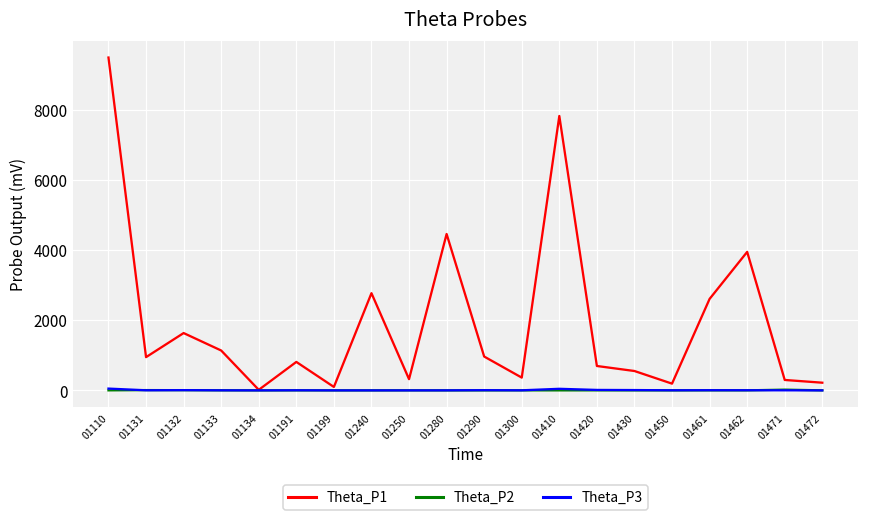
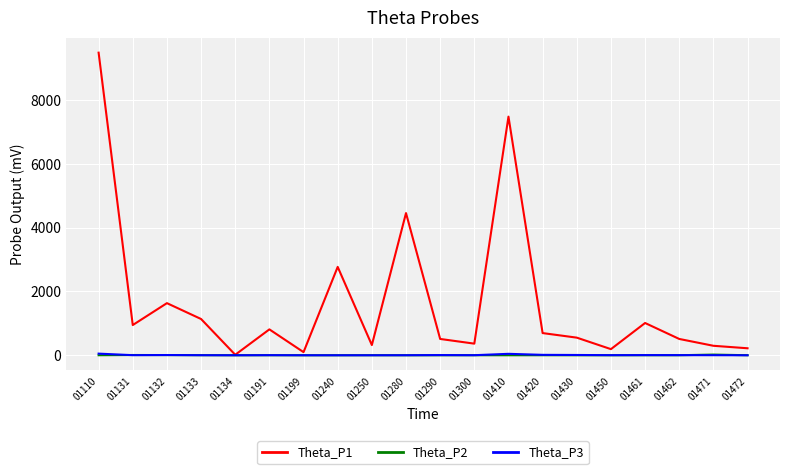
  {
    "Theta_P1": {
      "01110": 9500,
      "01131": 900,
      "01132": 1600,
      "01133": 1100,
      "01191": 800,
      "01199": 100,
      "01240": 2800,
      "01250": 300,
      "01280": 4500,
-     "01290": 1000,
+     "01290": 500,
      "01300": 400,
-     "01410": 7800,
+     "01410": 7500,
      "01420": 700,
      "01430": 600,
      "01450": 200,
-     "01461": 2600,
-     "01462": 3900,
+     "01461": 1000,
+     "01462": 500,
      "01471": 300,
      "01472": 200
    }
  }
